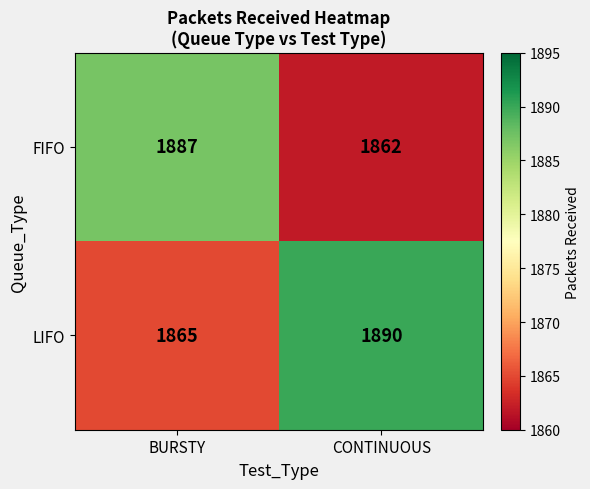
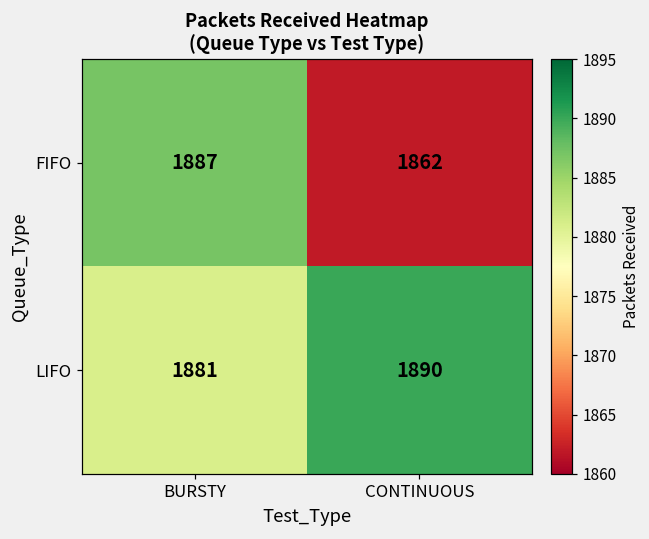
  {
    "FIFO": {
      "BURSTY": 1887,
      "CONTINUOUS": 1862
    },
    "LIFO": {
-     "BURSTY": 1865,
+     "BURSTY": 1881,
      "CONTINUOUS": 1890
    }
  }
